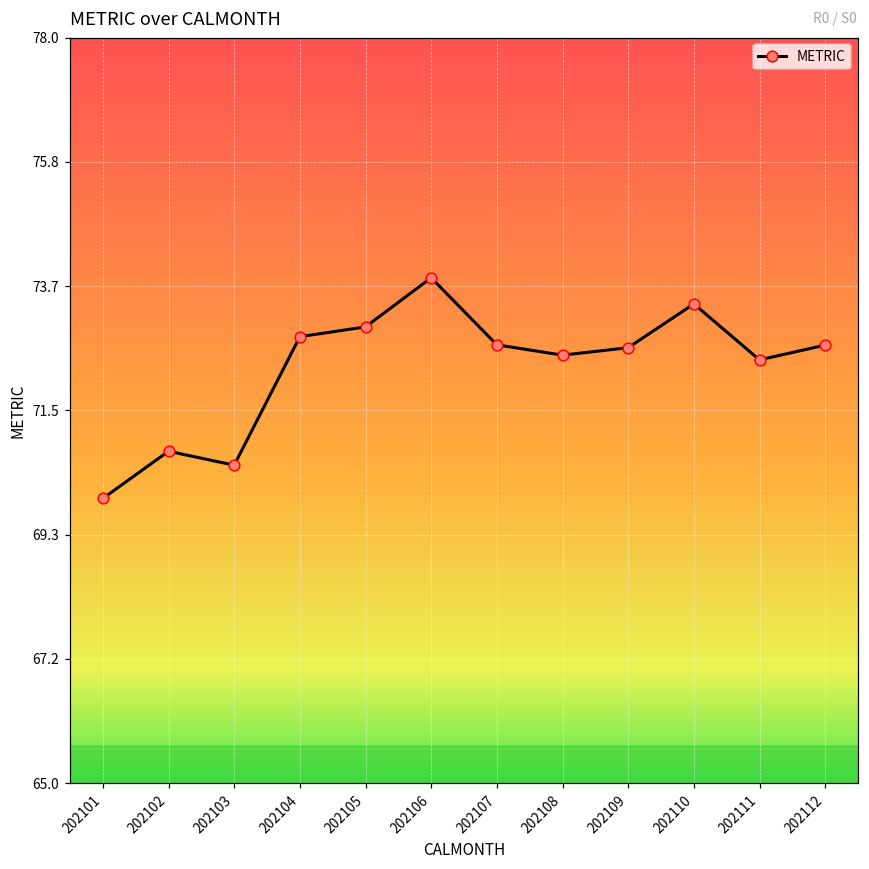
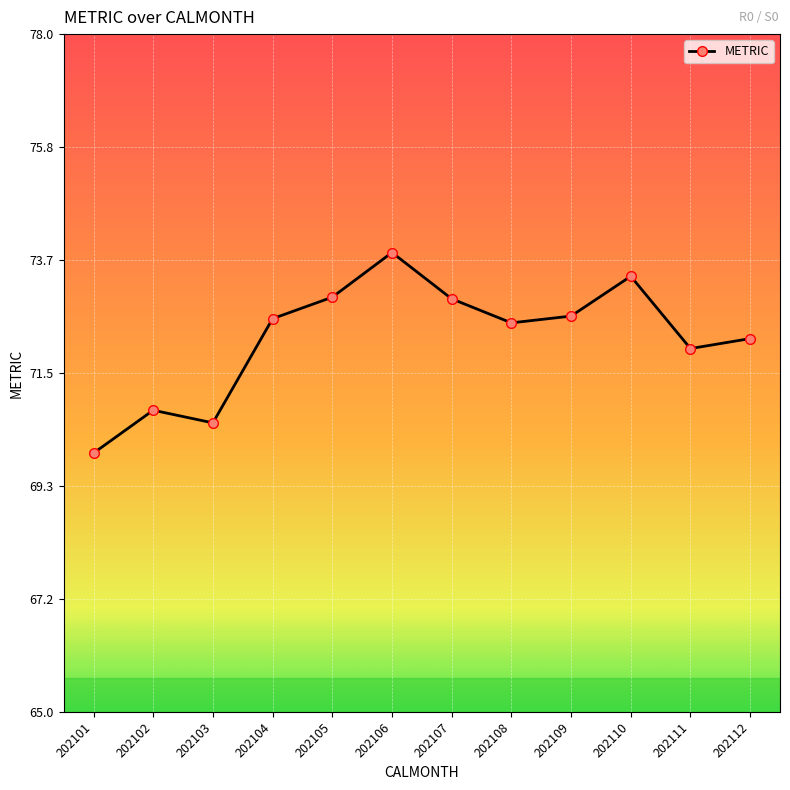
  {
    "202101": 70.0,
    "202102": 70.8,
    "202103": 70.5,
-   "202104": 72.8,
+   "202104": 72.5,
    "202105": 73.0,
    "202106": 73.8,
-   "202107": 72.6,
+   "202107": 72.9,
    "202108": 72.5,
    "202109": 72.6,
    "202110": 73.4,
-   "202111": 72.4,
-   "202112": 72.6
+   "202111": 72.0,
+   "202112": 72.2
  }
